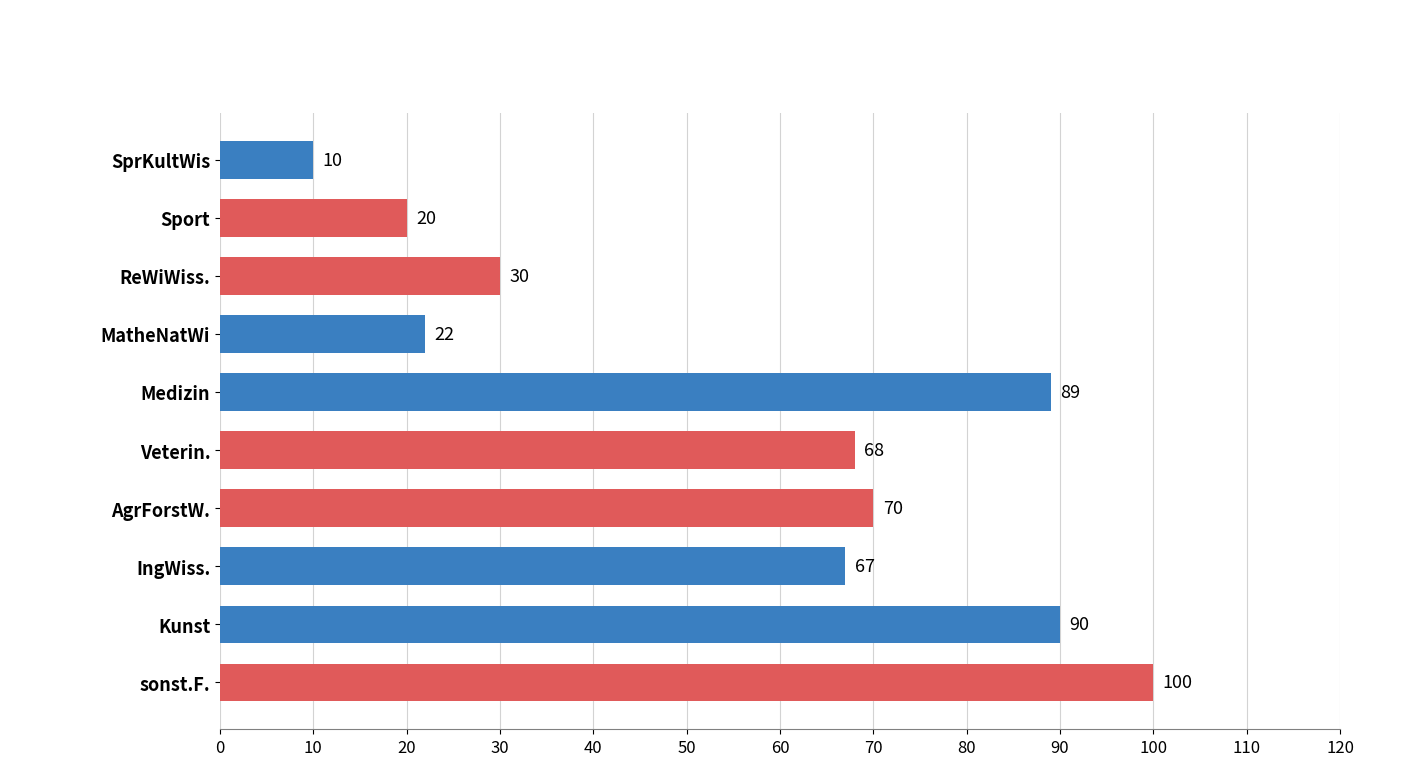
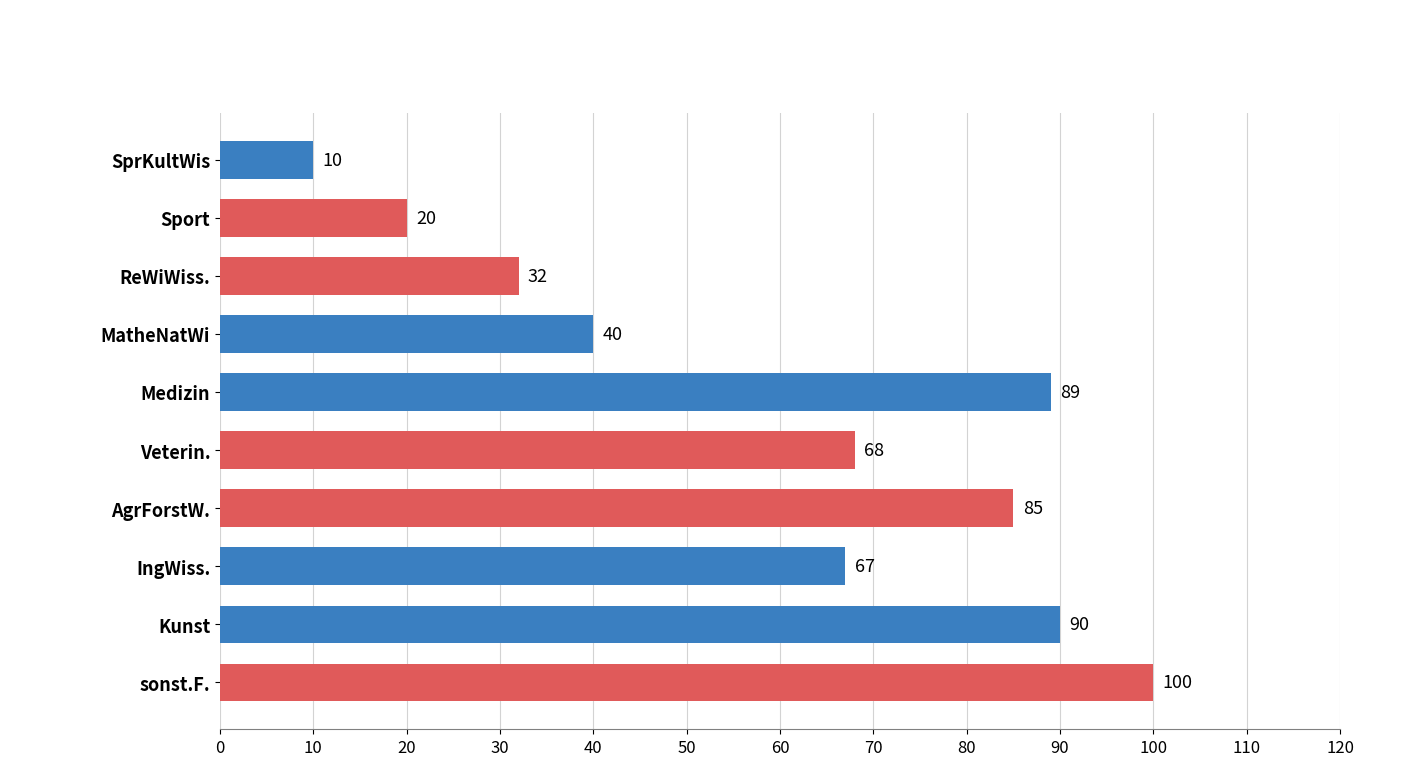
  {
    "SprKultWis": 10,
    "Sport": 20,
-   "ReWiWiss.": 30,
-   "MatheNatWi": 22,
+   "ReWiWiss.": 32,
+   "MatheNatWi": 40,
    "Medizin": 89,
    "Veterin.": 68,
-   "AgrForstW.": 70,
+   "AgrForstW.": 85,
    "IngWiss.": 67,
    "Kunst": 90,
    "sonst.F.": 100
  }
